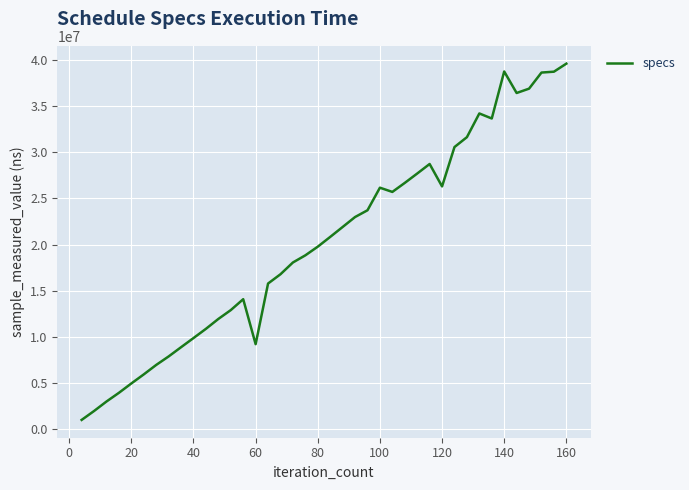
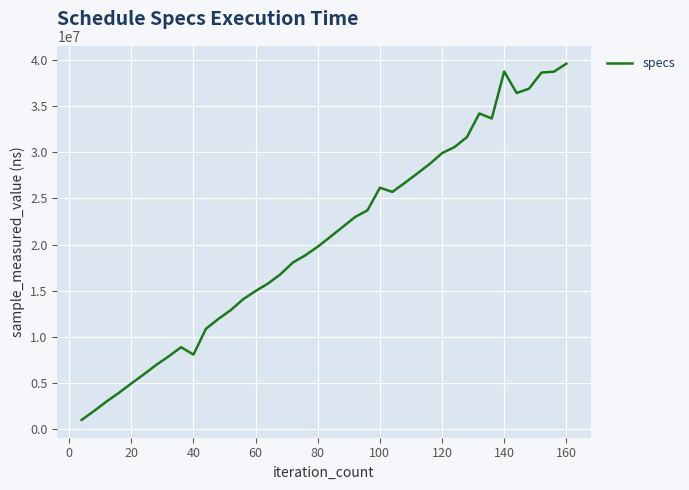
  {
    "20": 5000000,
-   "40": 10000000,
-   "60": 9000000,
+   "40": 8000000,
+   "60": 15000000,
    "80": 20000000,
    "100": 26000000,
-   "120": 26000000,
+   "120": 30000000,
    "140": 39000000,
    "160": 40000000
  }
